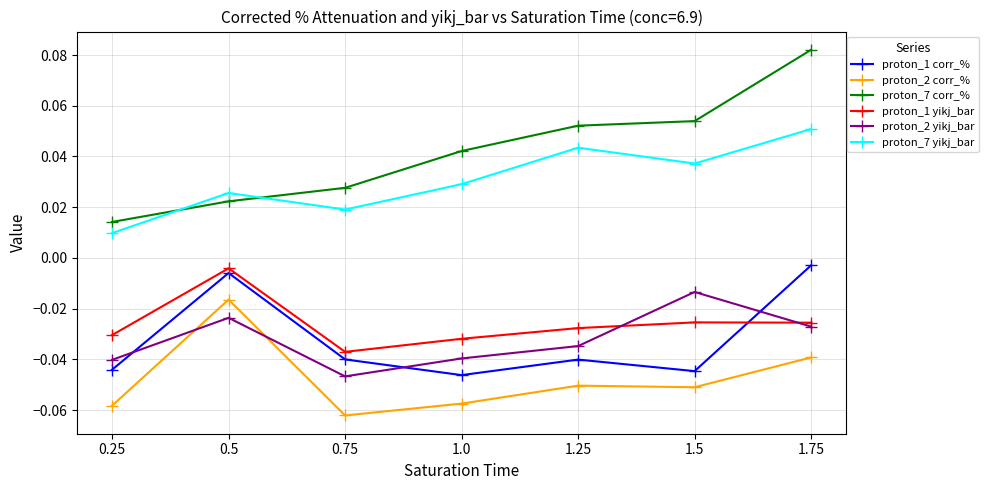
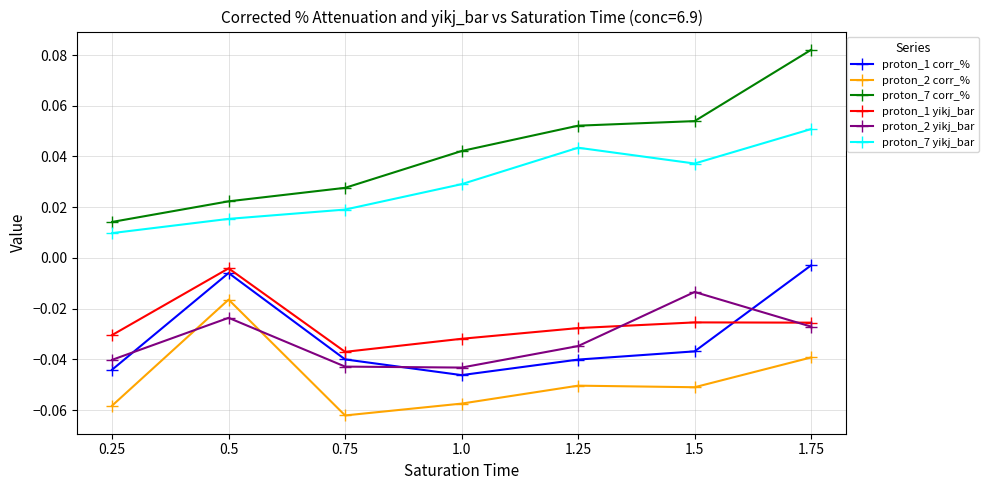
  {
    "proton_1 corr_%": {
      "0.25": -0.044,
      "0.5": -0.006,
      "0.75": -0.040,
      "1.0": -0.046,
      "1.25": -0.040,
-     "1.5": -0.045,
+     "1.5": -0.037,
      "1.75": -0.003
    },
    "proton_2 corr_%": {
      "0.25": -0.058,
      "0.5": -0.016,
      "0.75": -0.062,
      "1.0": -0.057,
      "1.25": -0.050,
      "1.5": -0.051,
      "1.75": -0.039
    },
    "proton_7 corr_%": {
      "0.25": 0.014,
      "0.5": 0.022,
      "0.75": 0.028,
      "1.0": 0.042,
      "1.25": 0.052,
      "1.5": 0.054,
      "1.75": 0.082
    },
    "proton_1 yikj_bar": {
      "0.25": -0.030,
      "0.5": -0.004,
      "0.75": -0.037,
      "1.0": -0.032,
      "1.25": -0.028,
      "1.5": -0.025,
      "1.75": -0.026
    },
    "proton_2 yikj_bar": {
      "0.25": -0.040,
      "0.5": -0.024,
-     "0.75": -0.047,
-     "1.0": -0.040,
+     "0.75": -0.043,
+     "1.0": -0.043,
      "1.25": -0.035,
      "1.5": -0.013,
      "1.75": -0.027
    },
    "proton_7 yikj_bar": {
      "0.25": 0.010,
-     "0.5": 0.026,
+     "0.5": 0.015,
      "0.75": 0.019,
      "1.0": 0.029,
      "1.25": 0.043,
      "1.5": 0.037,
      "1.75": 0.051
    }
  }
